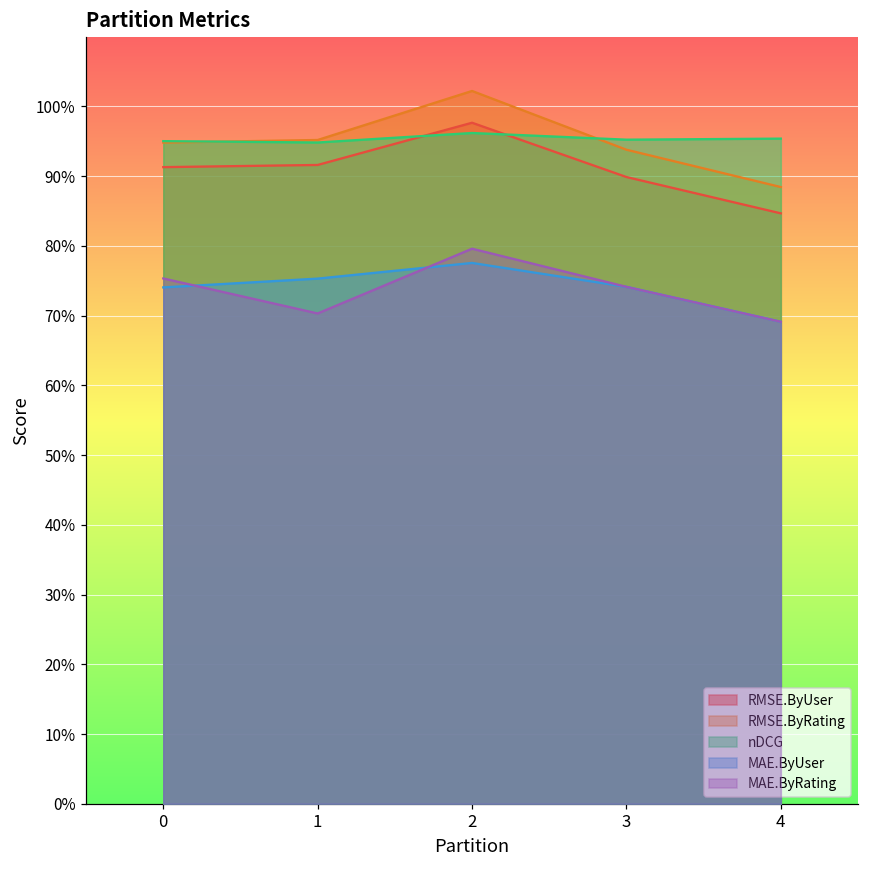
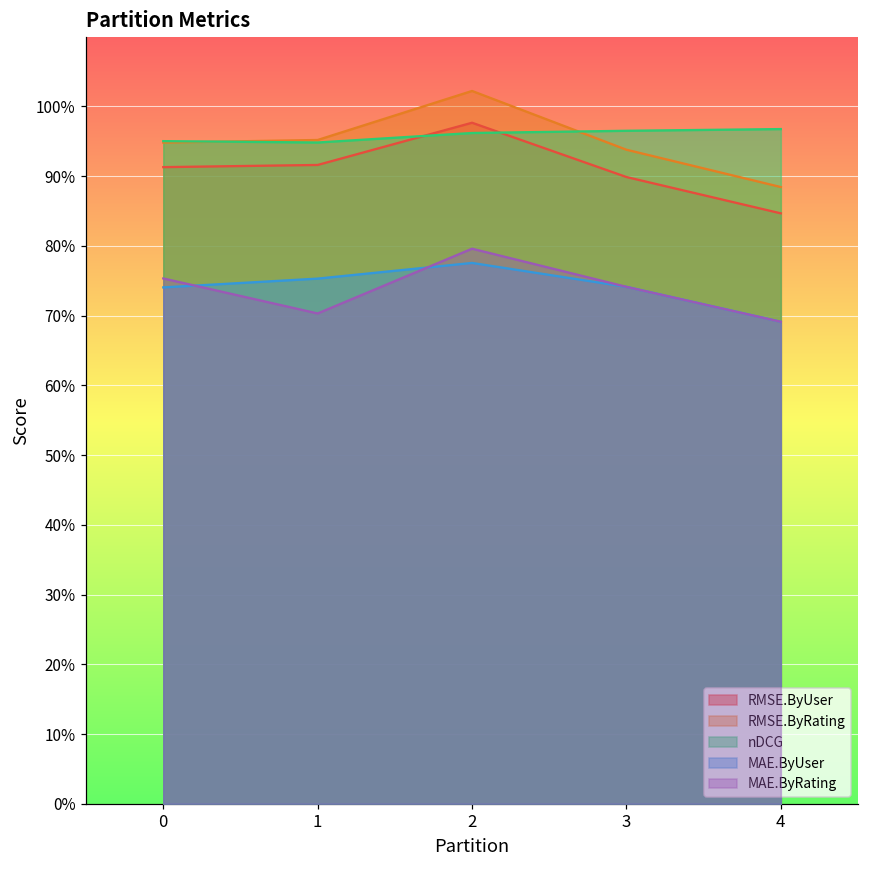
  {
    "nDCG": {
      "2": "96%",
-     "3": "95%",
-     "4": "95%"
+     "3": "97%",
+     "4": "97%"
    },
    "MAE.ByUser": {
      "0": "74%",
      "1": "75%",
      "2": "78%"
    },
    "MAE.ByRating": {
      "0": "75%",
      "1": "70%",
      "2": "80%"
    }
  }
